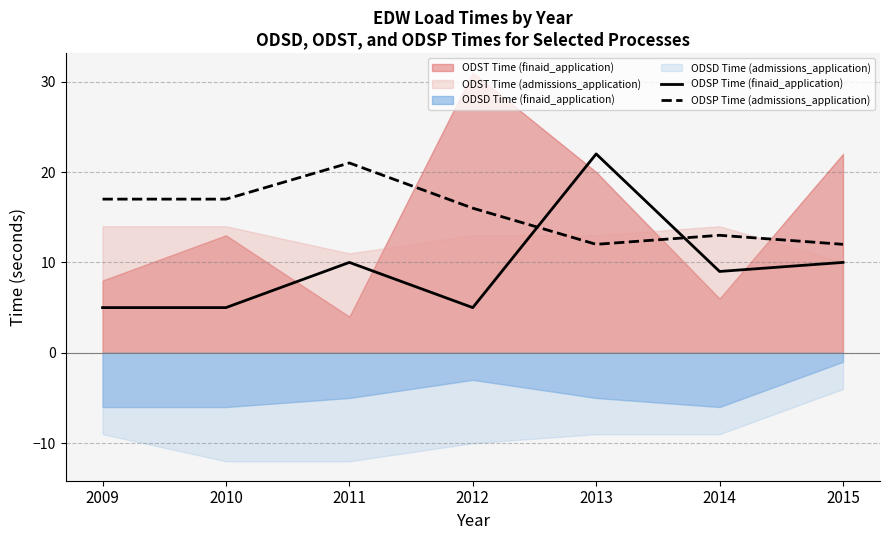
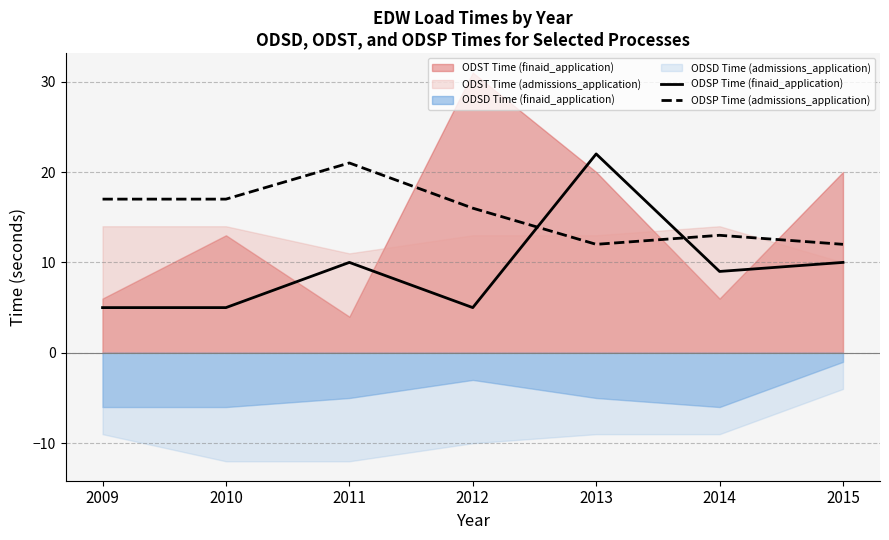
  {
    "ODST Time (finaid_application)": {
-     "2009": 8,
+     "2009": 6,
      "2010": 13,
      "2011": 4,
      "2013": 20,
      "2014": 6,
-     "2015": 22
+     "2015": 20
    }
  }
